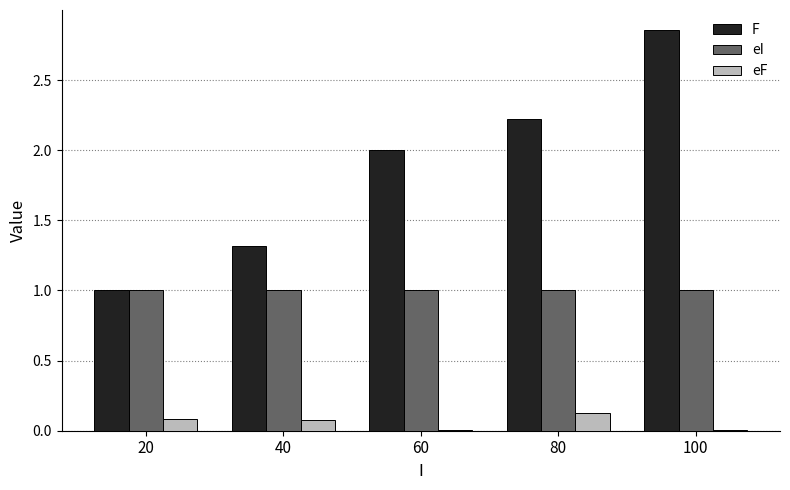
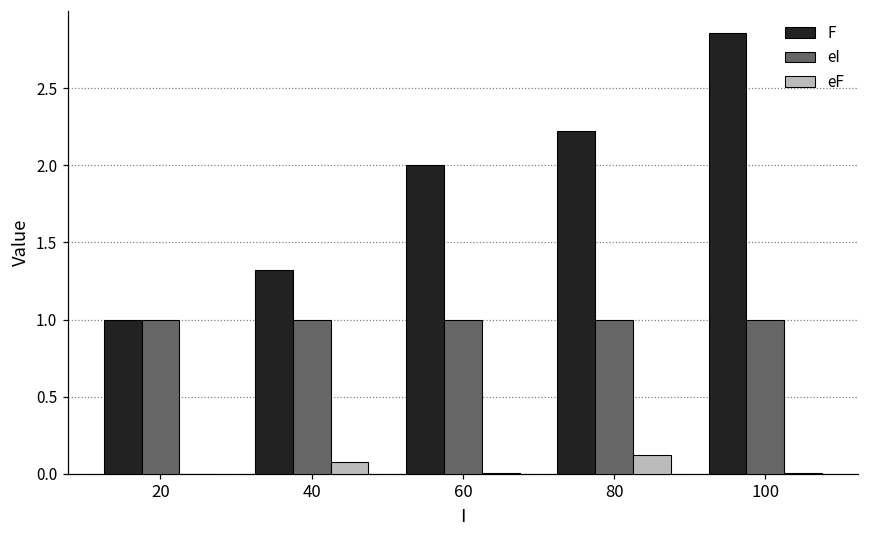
  {
    "F": {
      "20": 1.00,
      "40": 1.32,
      "60": 2.00,
      "80": 2.22,
      "100": 2.86
    },
    "eI": {
      "20": 1.00,
      "40": 1.00,
      "60": 1.00,
      "80": 1.00,
      "100": 1.00
    },
    "eF": {
-     "20": 0.08,
+     "20": 0.00,
      "40": 0.07,
      "80": 0.12
    }
  }
